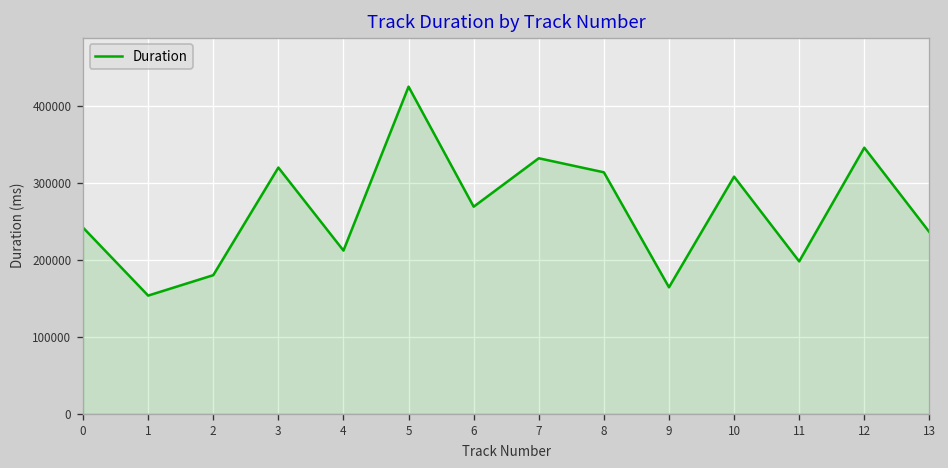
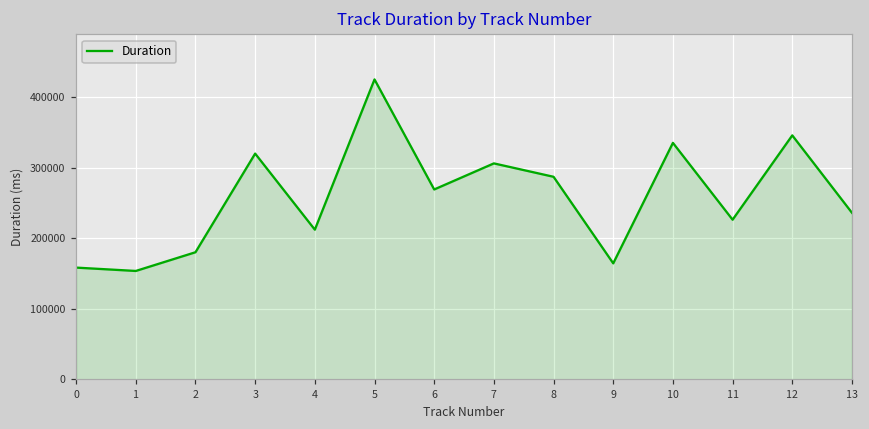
  {
-   "0": 240000,
+   "0": 160000,
    "1": 150000,
    "2": 180000,
    "3": 320000,
    "4": 210000,
    "5": 430000,
    "6": 270000,
-   "7": 330000,
-   "8": 310000,
+   "7": 310000,
+   "8": 290000,
    "9": 160000,
-   "10": 310000,
-   "11": 200000,
+   "10": 340000,
+   "11": 230000,
    "12": 350000,
    "13": 240000
  }
